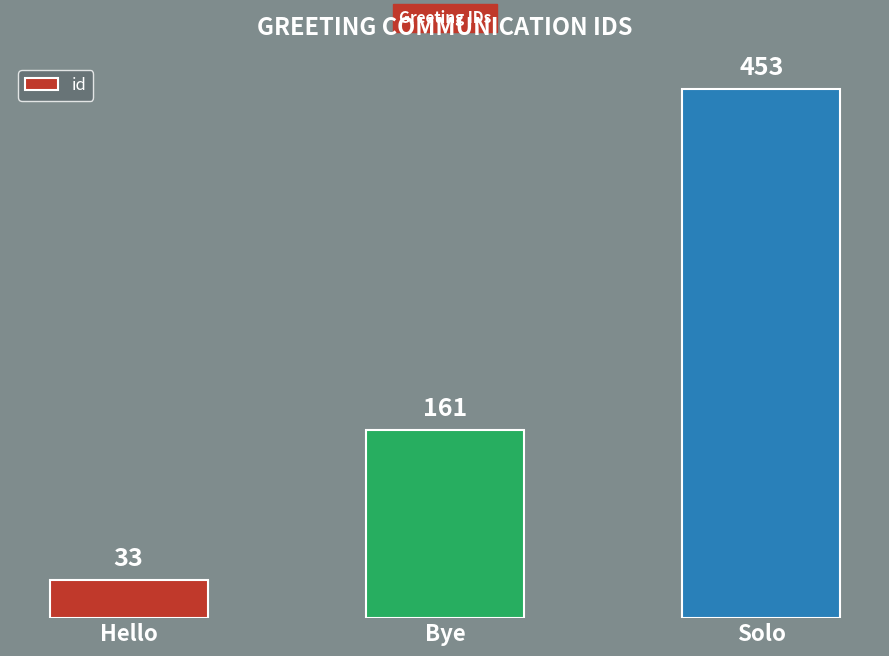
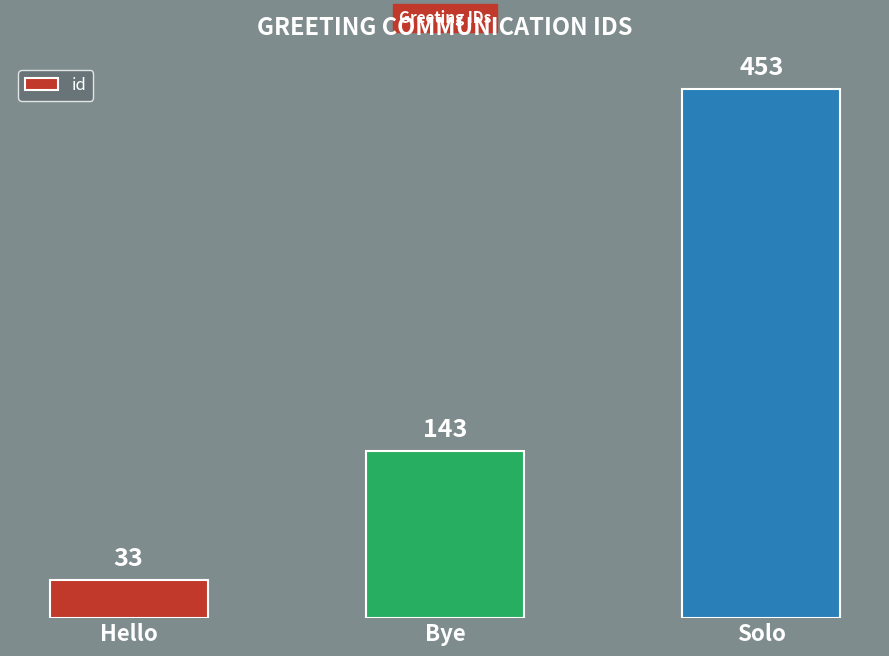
  {
    "Hello": 33,
-   "Bye": 161,
+   "Bye": 143,
    "Solo": 453
  }
